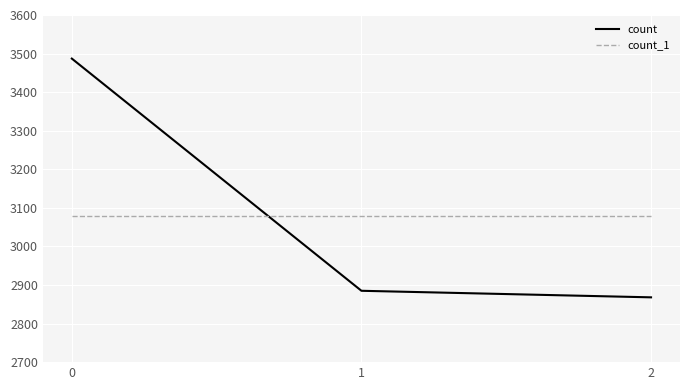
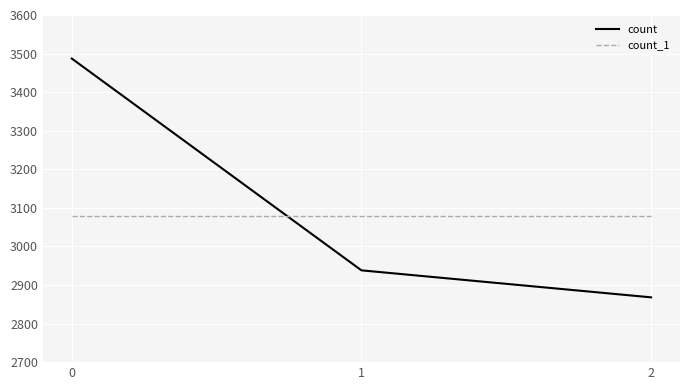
  {
    "count": {
      "0": 3490,
-     "1": 2890,
+     "1": 2940,
      "2": 2870
    },
    "count_1": {
      "0": 3080,
      "1": 3080,
      "2": 3080
    }
  }
